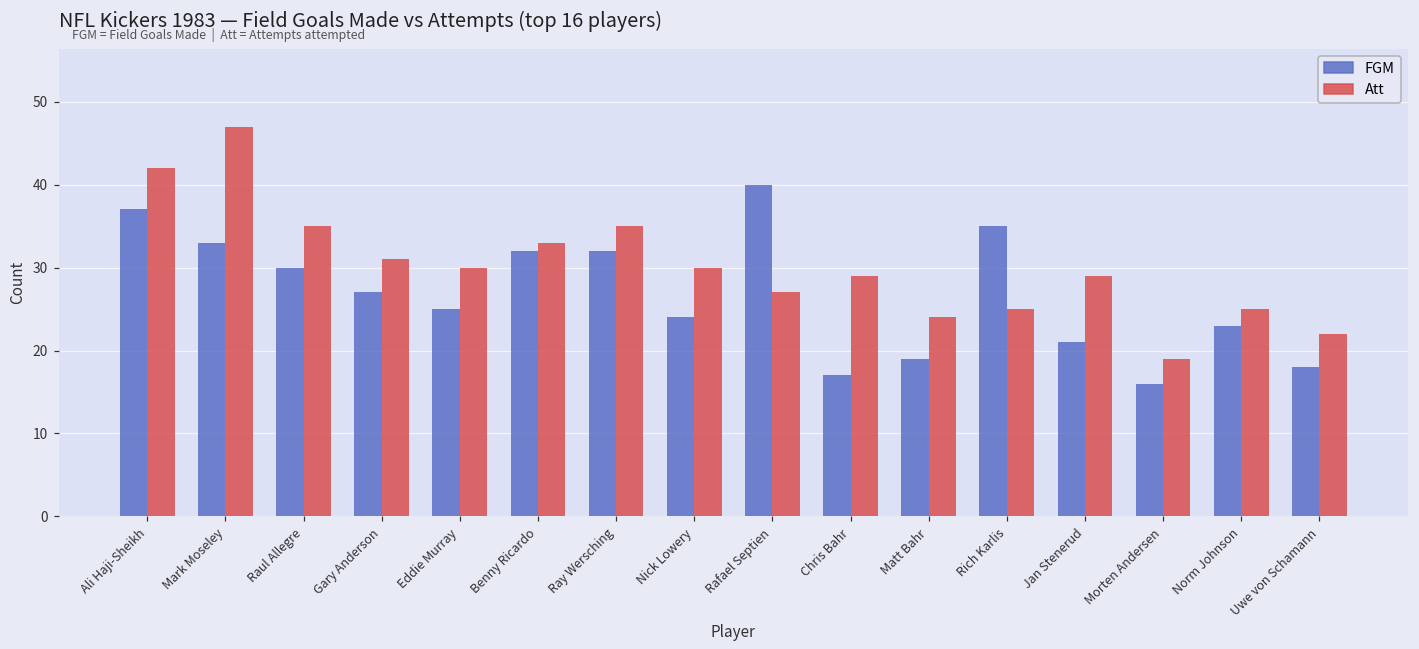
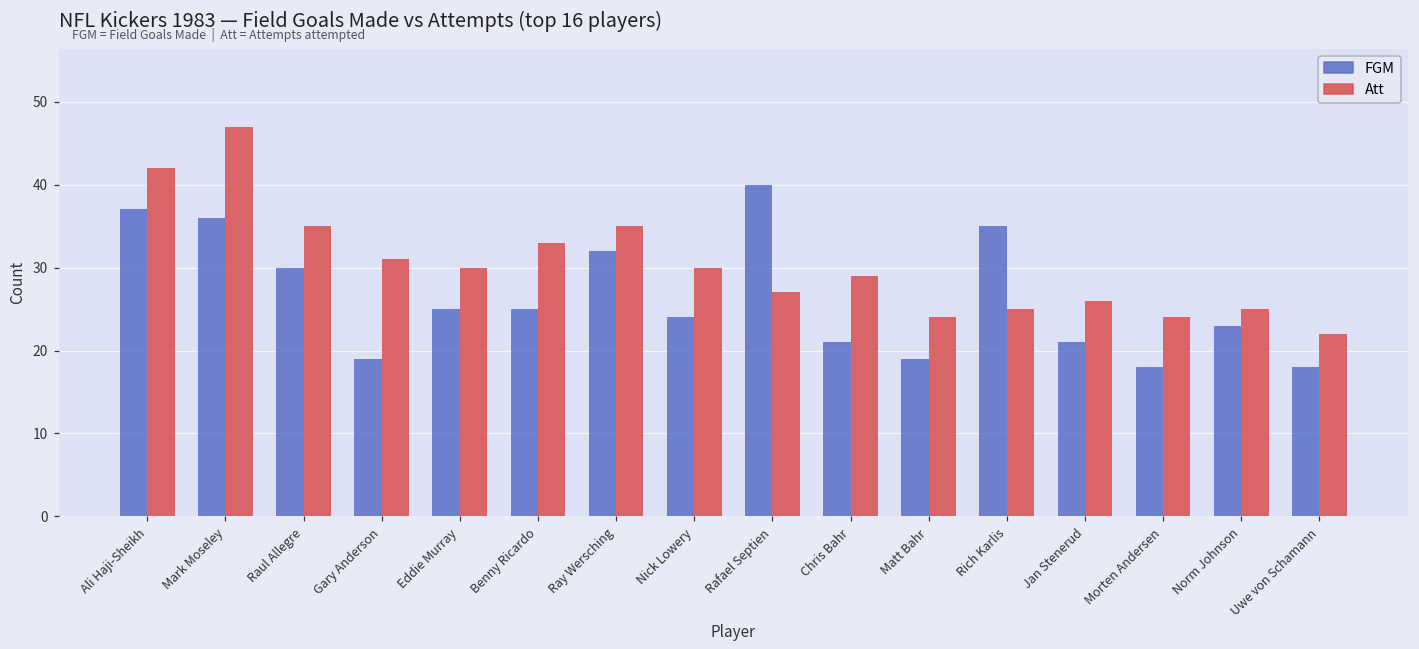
  {
    "FGM": {
      "Ali Haji-Sheikh": 37,
-     "Mark Moseley": 33,
+     "Mark Moseley": 36,
      "Raul Allegre": 30,
-     "Gary Anderson": 27,
+     "Gary Anderson": 19,
      "Eddie Murray": 25,
-     "Benny Ricardo": 32,
+     "Benny Ricardo": 25,
      "Ray Wersching": 32,
      "Nick Lowery": 24,
      "Rafael Septien": 40,
-     "Chris Bahr": 17,
+     "Chris Bahr": 21,
      "Matt Bahr": 19,
      "Rich Karlis": 35,
      "Jan Stenerud": 21,
-     "Morten Andersen": 16,
+     "Morten Andersen": 18,
      "Norm Johnson": 23,
      "Uwe von Schamann": 18
    },
    "Att": {
      "Ali Haji-Sheikh": 42,
      "Mark Moseley": 47,
      "Raul Allegre": 35,
      "Gary Anderson": 31,
      "Eddie Murray": 30,
      "Benny Ricardo": 33,
      "Ray Wersching": 35,
      "Nick Lowery": 30,
      "Rafael Septien": 27,
      "Chris Bahr": 29,
      "Matt Bahr": 24,
      "Rich Karlis": 25,
-     "Jan Stenerud": 29,
-     "Morten Andersen": 19,
+     "Jan Stenerud": 26,
+     "Morten Andersen": 24,
      "Norm Johnson": 25,
      "Uwe von Schamann": 22
    }
  }
